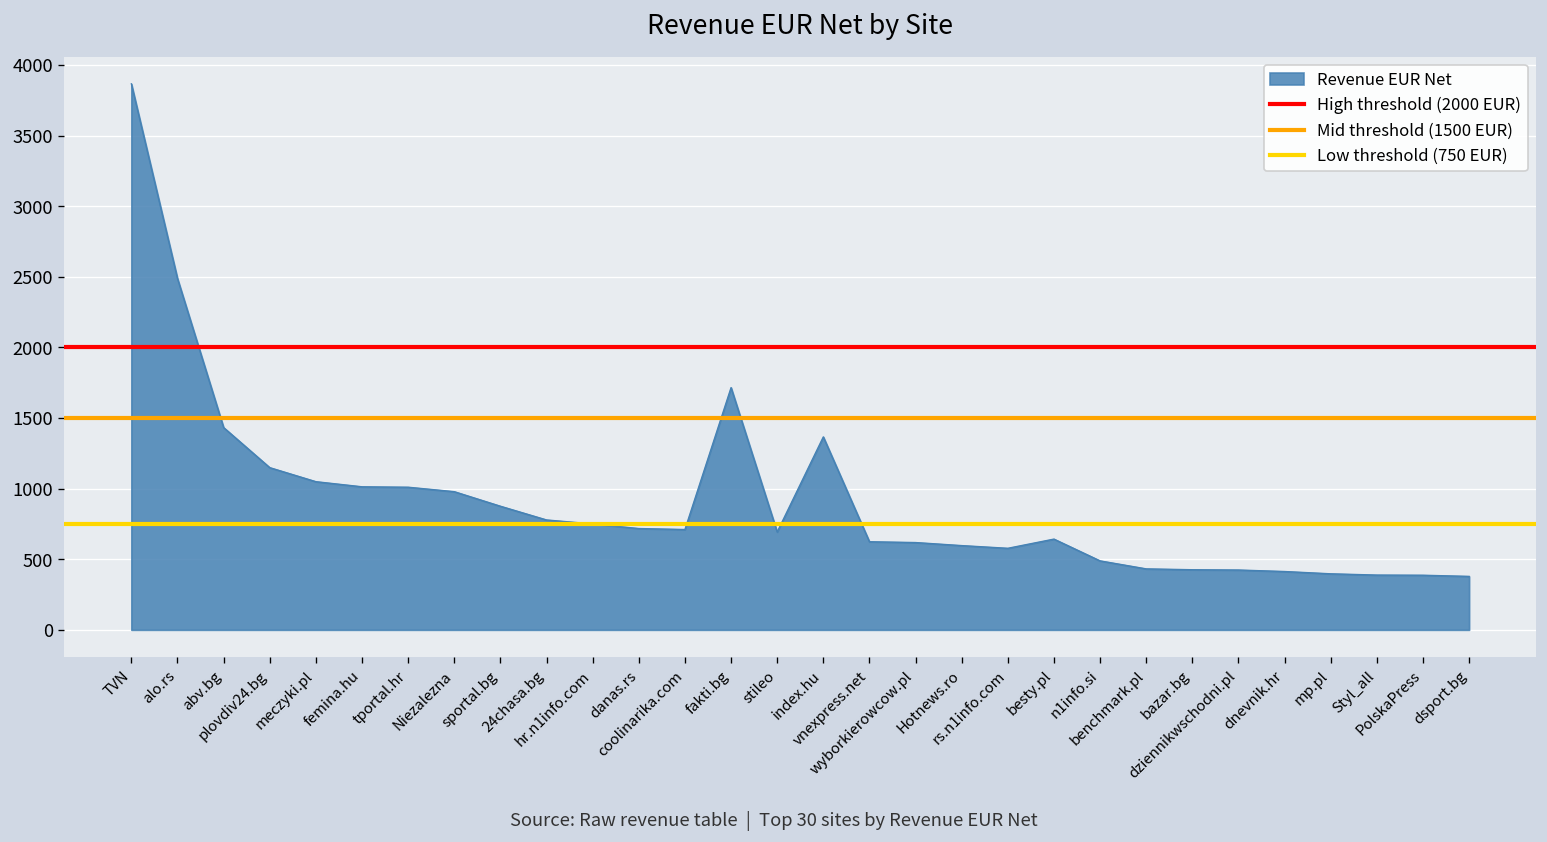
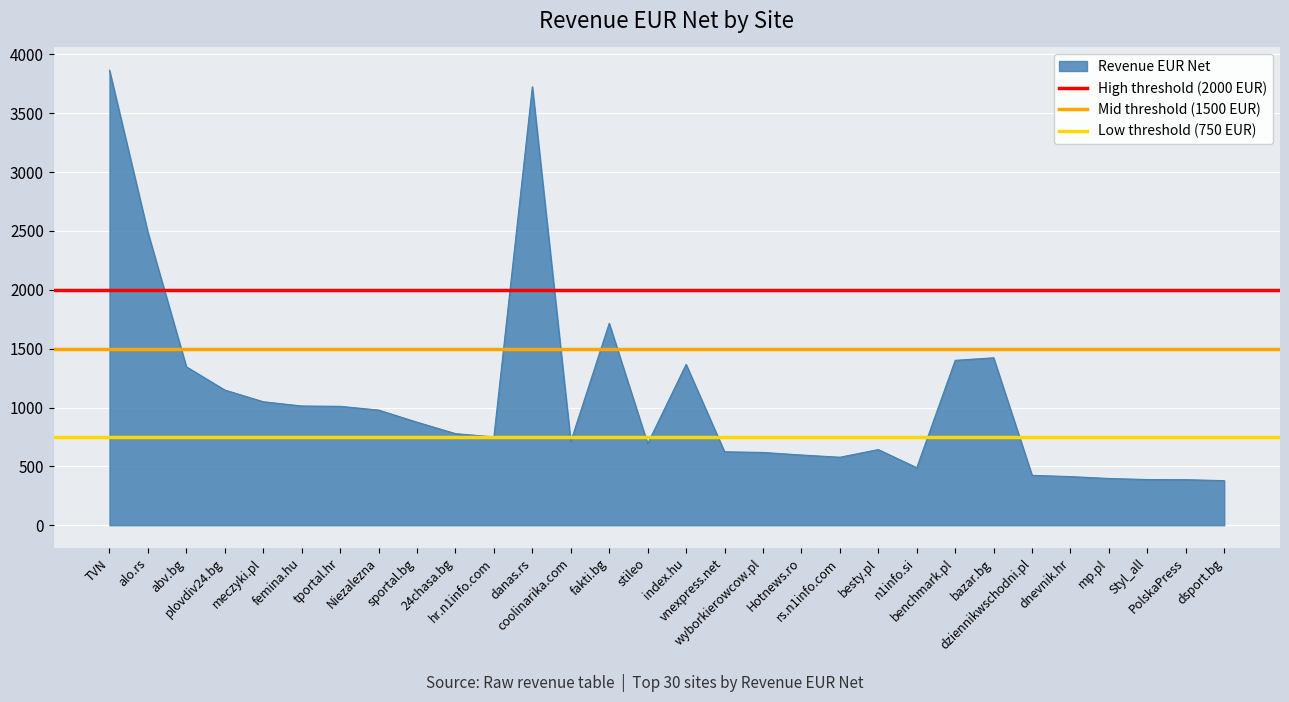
  {
    "TVN": 3870,
    "alo.rs": 2490,
-   "abv.bg": 1430,
+   "abv.bg": 1350,
    "plovdiv24.bg": 1150,
    "meczyki.pl": 1050,
    "femina.hu": 1010,
    "tportal.hr": 1010,
    "Niezalezna": 980,
    "sportal.bg": 880,
    "24chasa.bg": 780,
    "hr.n1info.com": 750,
-   "danas.rs": 720,
+   "danas.rs": 3730,
    "coolinarika.com": 710,
    "fakti.bg": 1720,
    "stileo": 690,
    "index.hu": 1370,
    "vnexpress.net": 620,
    "wyborkierowcow.pl": 620,
    "Hotnews.ro": 600,
    "rs.n1info.com": 580,
    "besty.pl": 640,
    "n1info.si": 490,
-   "benchmark.pl": 430,
-   "bazar.bg": 430,
+   "benchmark.pl": 1400,
+   "bazar.bg": 1420,
    "dziennikwschodni.pl": 420,
    "dnevnik.hr": 410,
    "mp.pl": 400,
    "Styl_all": 390,
    "PolskaPress": 390,
    "dsport.bg": 380
  }
